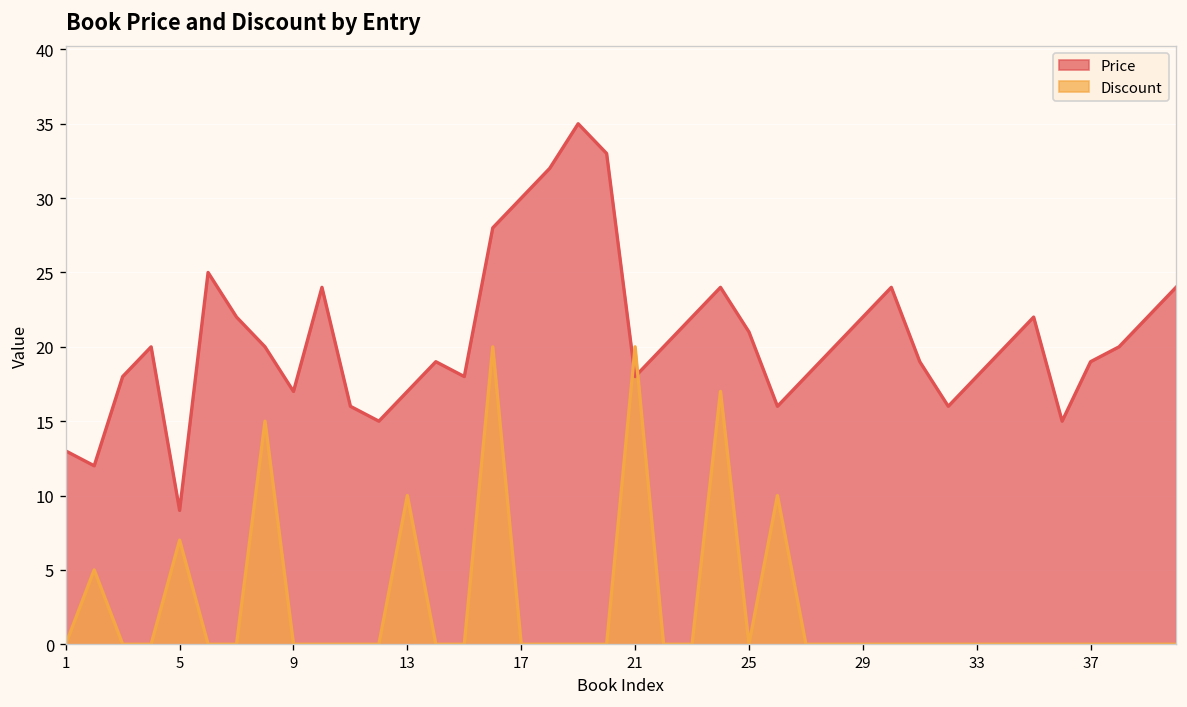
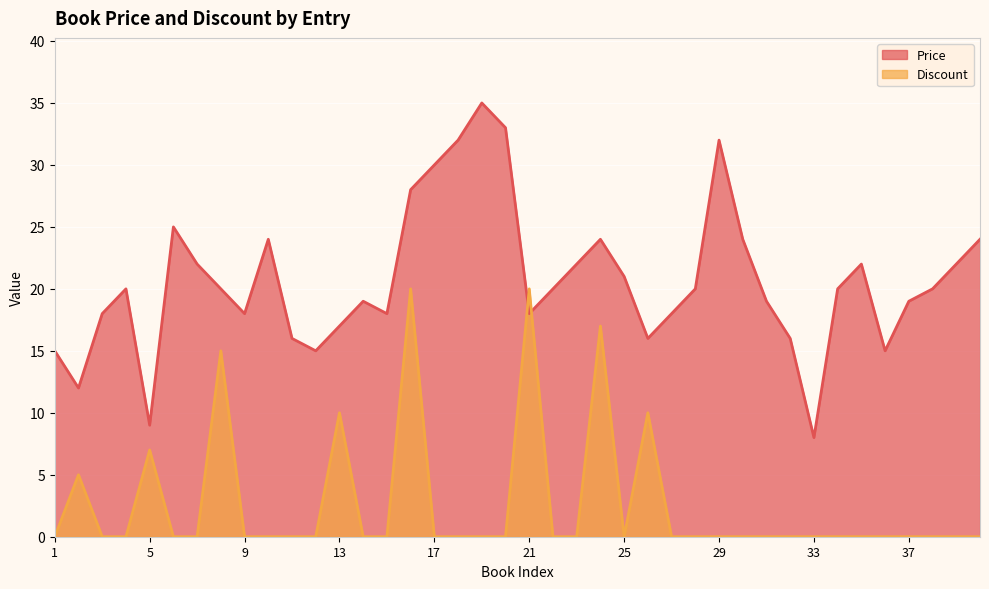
  {
    "Price": {
-     "1": 13,
+     "1": 15,
      "5": 9,
-     "9": 17,
+     "9": 18,
      "13": 17,
      "17": 30,
      "21": 18,
      "25": 21,
-     "29": 22,
-     "33": 18,
+     "29": 32,
+     "33": 8,
      "37": 19
    },
    "Discount": {
      "1": 0,
      "5": 7,
      "9": 0,
      "13": 10,
      "17": 0,
      "21": 20,
      "25": 0,
      "29": 0,
      "33": 0,
      "37": 0
    }
  }
